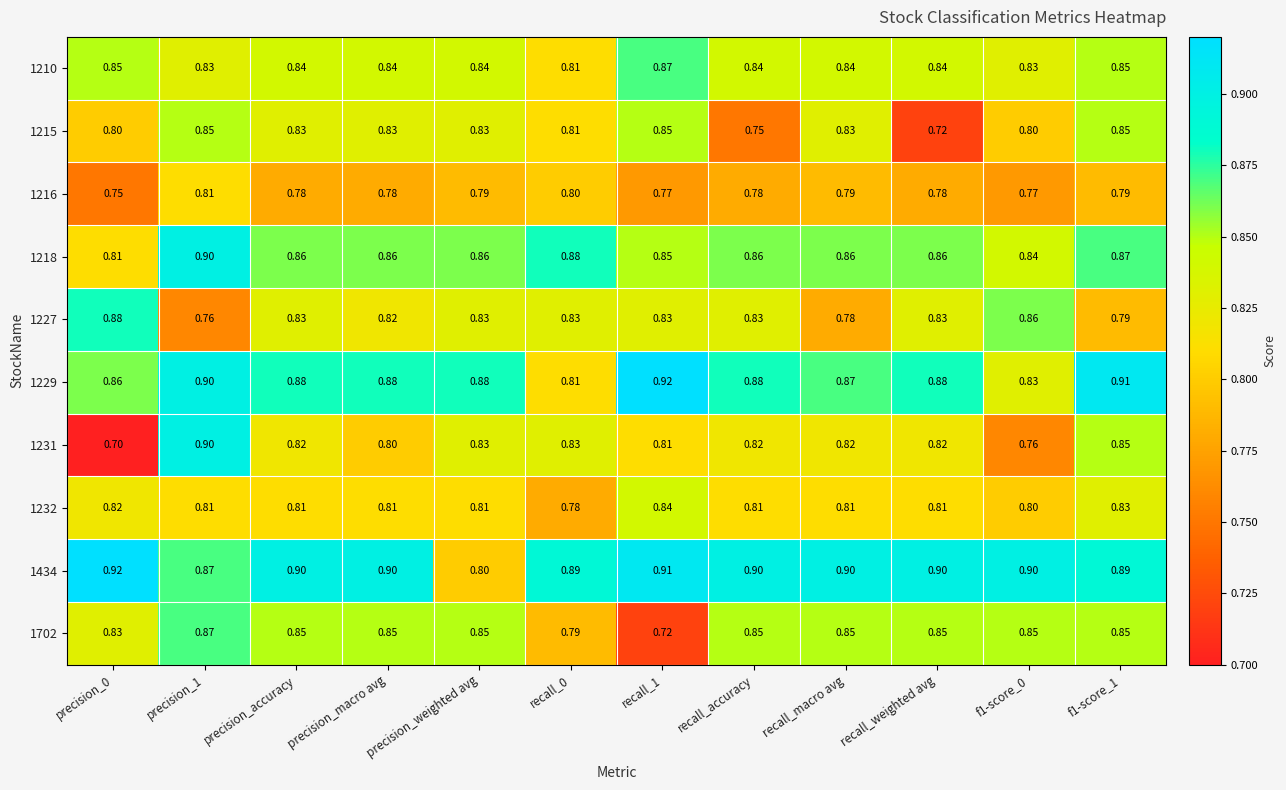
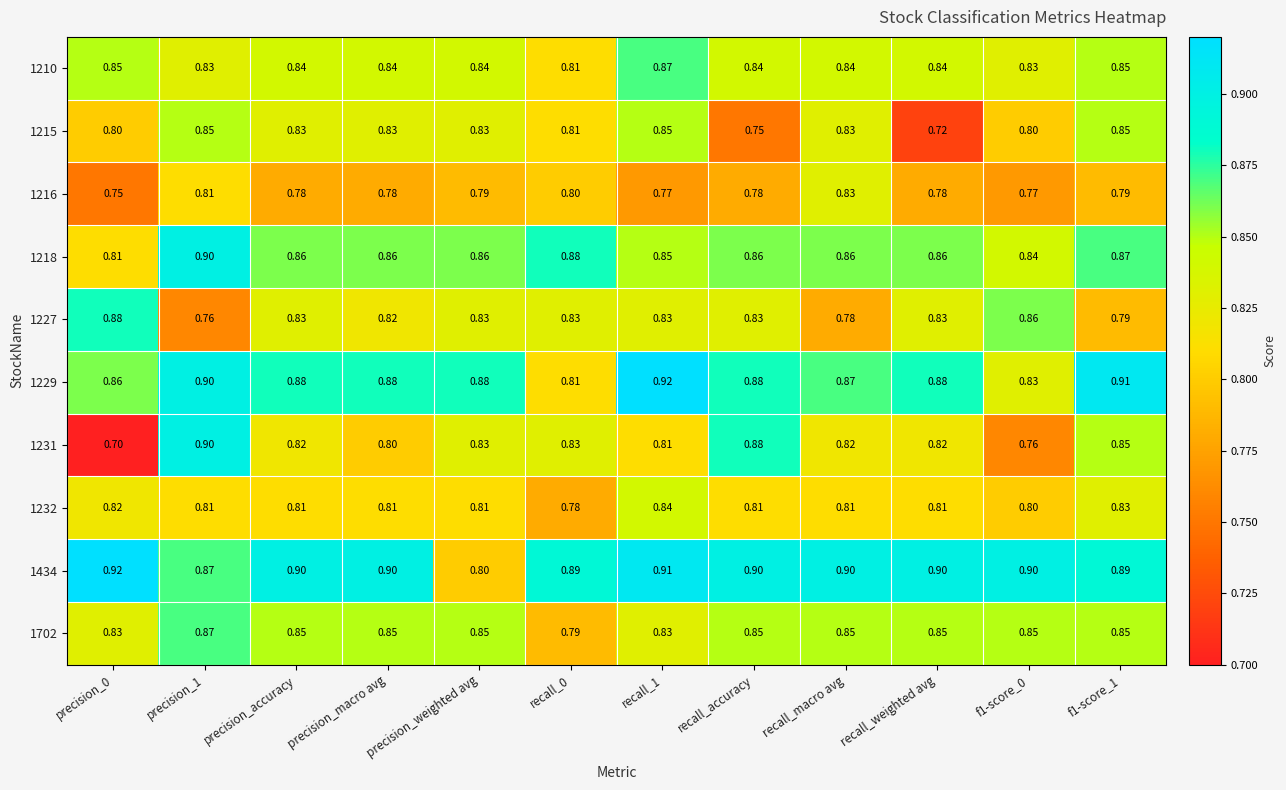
  {
    "1210": {
      "precision_0": 0.85,
      "precision_1": 0.83,
      "precision_accuracy": 0.84,
      "precision_macro avg": 0.84,
      "precision_weighted avg": 0.84,
      "recall_0": 0.81,
      "recall_1": 0.87,
      "recall_accuracy": 0.84,
      "recall_macro avg": 0.84,
      "recall_weighted avg": 0.84,
      "f1-score_0": 0.83,
      "f1-score_1": 0.85
    },
    "1215": {
      "precision_0": 0.80,
      "precision_1": 0.85,
      "precision_accuracy": 0.83,
      "precision_macro avg": 0.83,
      "precision_weighted avg": 0.83,
      "recall_0": 0.81,
      "recall_1": 0.85,
      "recall_accuracy": 0.75,
      "recall_macro avg": 0.83,
      "recall_weighted avg": 0.72,
      "f1-score_0": 0.80,
      "f1-score_1": 0.85
    },
    "1216": {
      "precision_0": 0.75,
      "precision_1": 0.81,
      "precision_accuracy": 0.78,
      "precision_macro avg": 0.78,
      "precision_weighted avg": 0.79,
      "recall_0": 0.80,
      "recall_1": 0.77,
      "recall_accuracy": 0.78,
-     "recall_macro avg": 0.79,
+     "recall_macro avg": 0.83,
      "recall_weighted avg": 0.78,
      "f1-score_0": 0.77,
      "f1-score_1": 0.79
    },
    "1218": {
      "precision_0": 0.81,
      "precision_1": 0.90,
      "precision_accuracy": 0.86,
      "precision_macro avg": 0.86,
      "precision_weighted avg": 0.86,
      "recall_0": 0.88,
      "recall_1": 0.85,
      "recall_accuracy": 0.86,
      "recall_macro avg": 0.86,
      "recall_weighted avg": 0.86,
      "f1-score_0": 0.84,
      "f1-score_1": 0.87
    },
    "1227": {
      "precision_0": 0.88,
      "precision_1": 0.76,
      "precision_accuracy": 0.83,
      "precision_macro avg": 0.82,
      "precision_weighted avg": 0.83,
      "recall_0": 0.83,
      "recall_1": 0.83,
      "recall_accuracy": 0.83,
      "recall_macro avg": 0.78,
      "recall_weighted avg": 0.83,
      "f1-score_0": 0.86,
      "f1-score_1": 0.79
    },
    "1229": {
      "precision_0": 0.86,
      "precision_1": 0.90,
      "precision_accuracy": 0.88,
      "precision_macro avg": 0.88,
      "precision_weighted avg": 0.88,
      "recall_0": 0.81,
      "recall_1": 0.92,
      "recall_accuracy": 0.88,
      "recall_macro avg": 0.87,
      "recall_weighted avg": 0.88,
      "f1-score_0": 0.83,
      "f1-score_1": 0.91
    },
    "1231": {
      "precision_0": 0.70,
      "precision_1": 0.90,
      "precision_accuracy": 0.82,
      "precision_macro avg": 0.80,
      "precision_weighted avg": 0.83,
      "recall_0": 0.83,
      "recall_1": 0.81,
-     "recall_accuracy": 0.82,
+     "recall_accuracy": 0.88,
      "recall_macro avg": 0.82,
      "recall_weighted avg": 0.82,
      "f1-score_0": 0.76,
      "f1-score_1": 0.85
    },
    "1232": {
      "precision_0": 0.82,
      "precision_1": 0.81,
      "precision_accuracy": 0.81,
      "precision_macro avg": 0.81,
      "precision_weighted avg": 0.81,
      "recall_0": 0.78,
      "recall_1": 0.84,
      "recall_accuracy": 0.81,
      "recall_macro avg": 0.81,
      "recall_weighted avg": 0.81,
      "f1-score_0": 0.80,
      "f1-score_1": 0.83
    },
    "1434": {
      "precision_0": 0.92,
      "precision_1": 0.87,
      "precision_accuracy": 0.90,
      "precision_macro avg": 0.90,
      "precision_weighted avg": 0.80,
      "recall_0": 0.89,
      "recall_1": 0.91,
      "recall_accuracy": 0.90,
      "recall_macro avg": 0.90,
      "recall_weighted avg": 0.90,
      "f1-score_0": 0.90,
      "f1-score_1": 0.89
    },
    "1702": {
      "precision_0": 0.83,
      "precision_1": 0.87,
      "precision_accuracy": 0.85,
      "precision_macro avg": 0.85,
      "precision_weighted avg": 0.85,
      "recall_0": 0.79,
-     "recall_1": 0.72,
+     "recall_1": 0.83,
      "recall_accuracy": 0.85,
      "recall_macro avg": 0.85,
      "recall_weighted avg": 0.85,
      "f1-score_0": 0.85,
      "f1-score_1": 0.85
    }
  }
